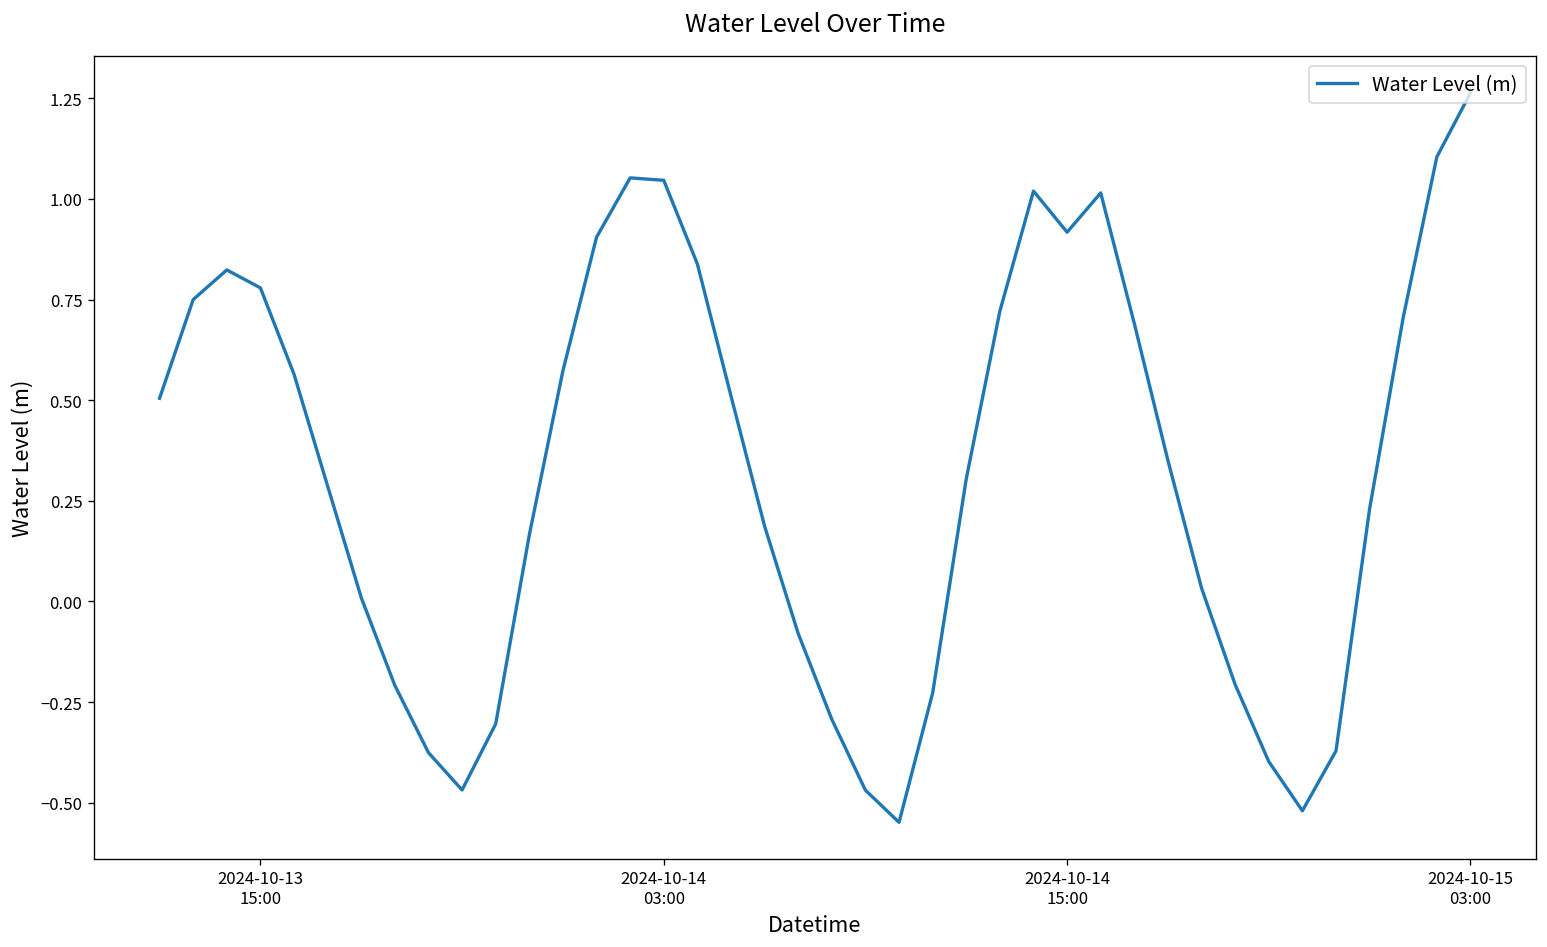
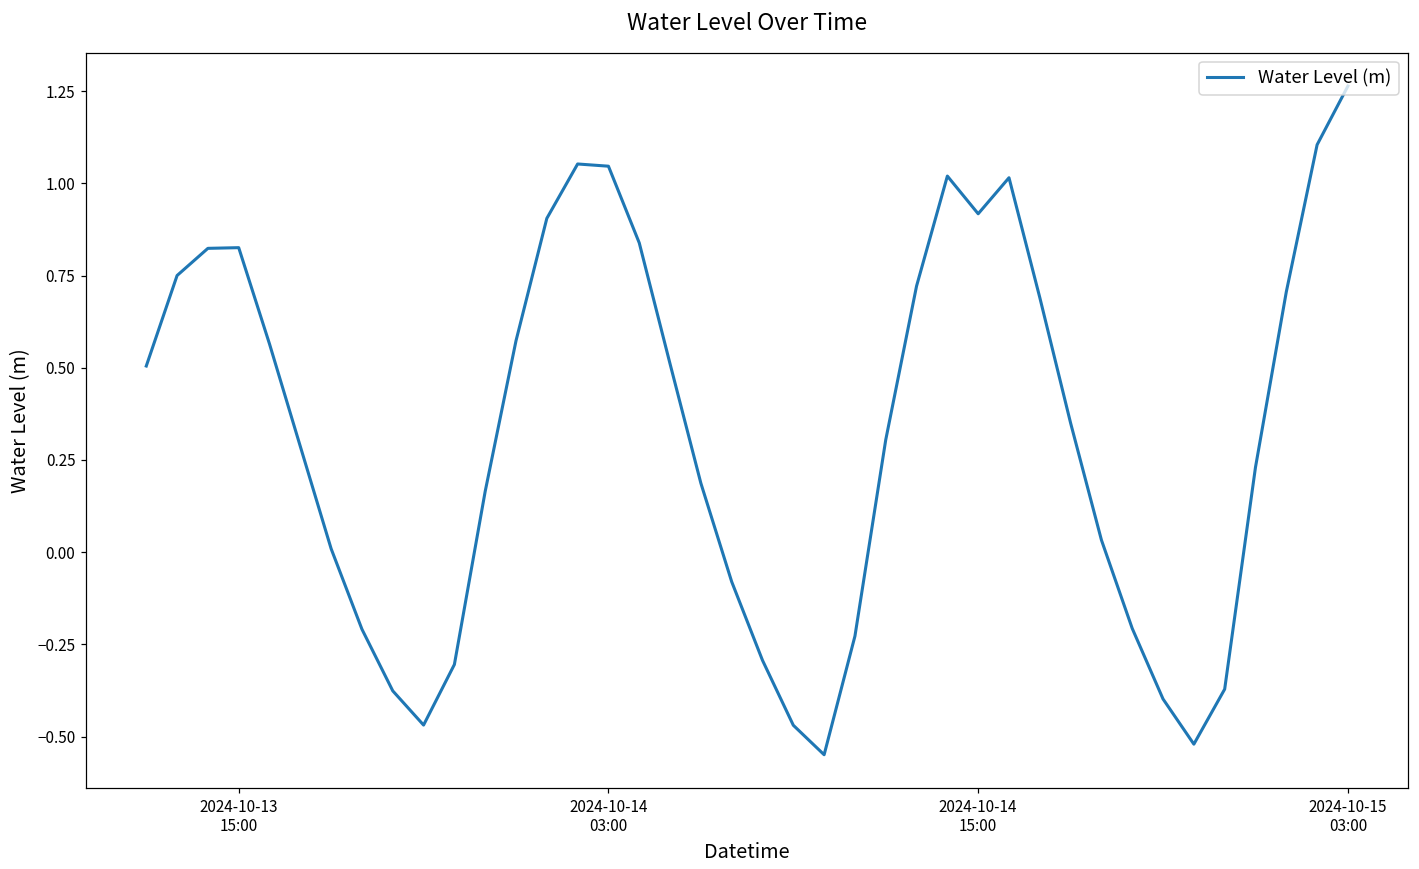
  {
-   "2024-10-13 15:00": 0.78,
+   "2024-10-13 15:00": 0.83,
    "2024-10-14 03:00": 1.05,
    "2024-10-14 15:00": 0.92
  }
